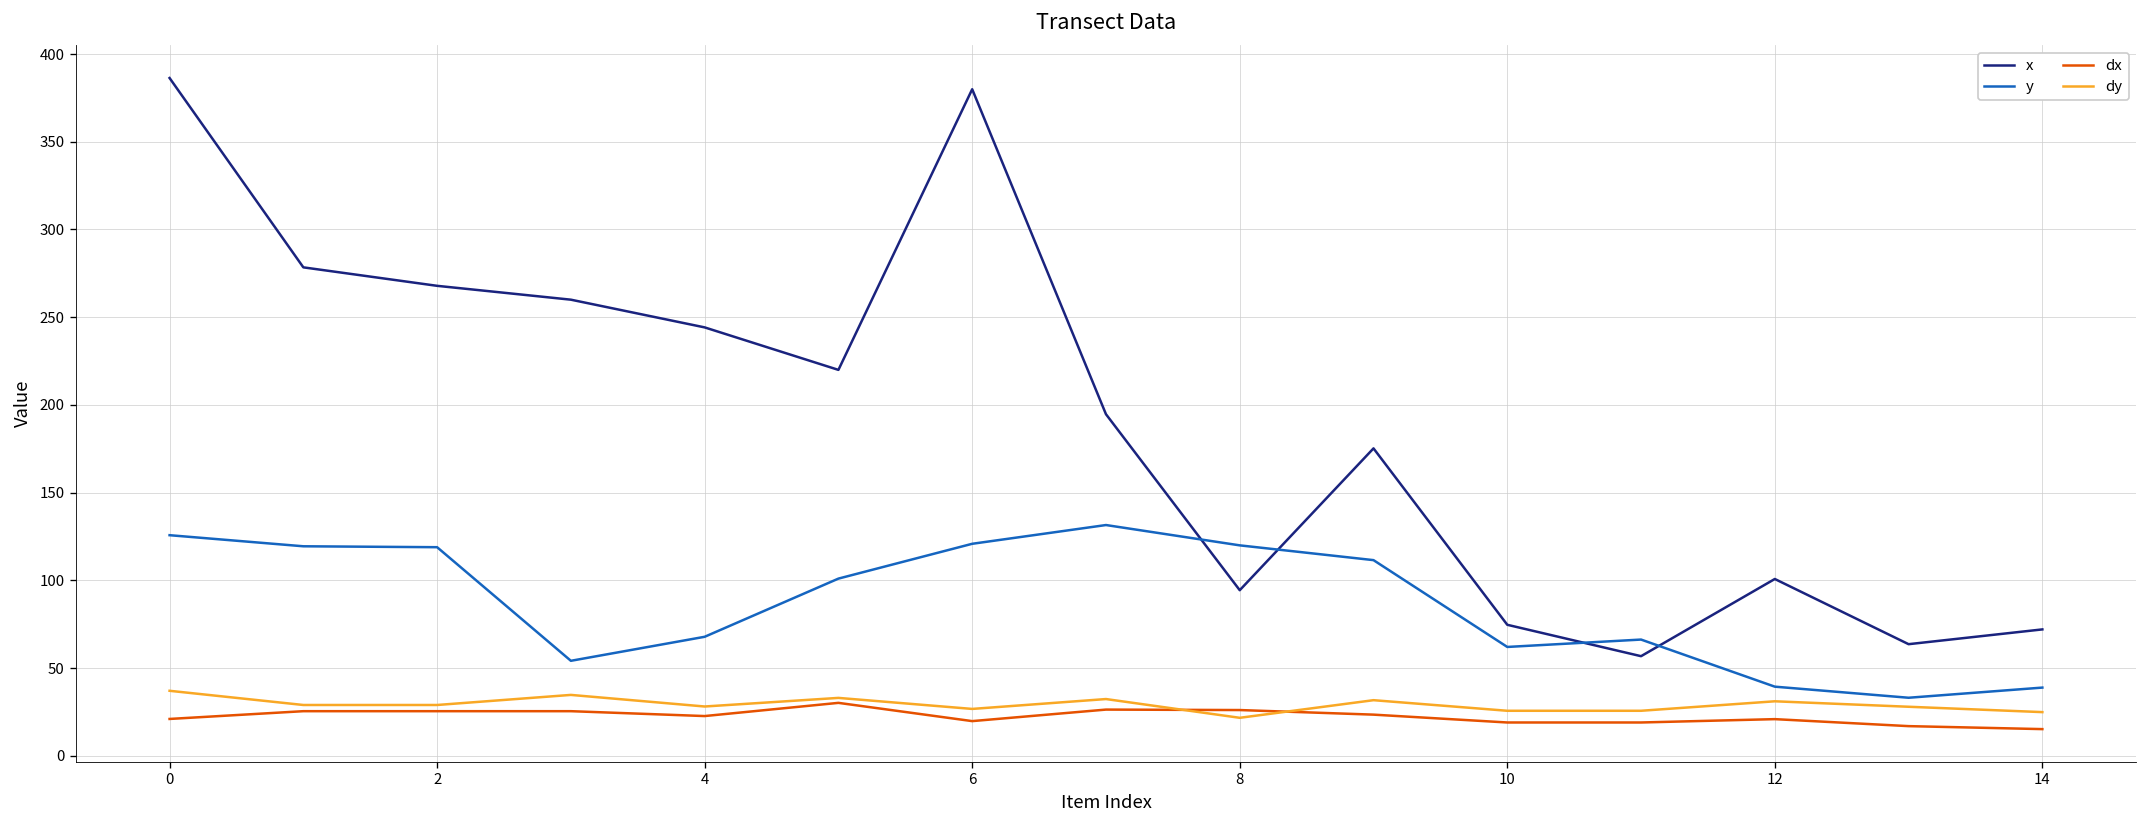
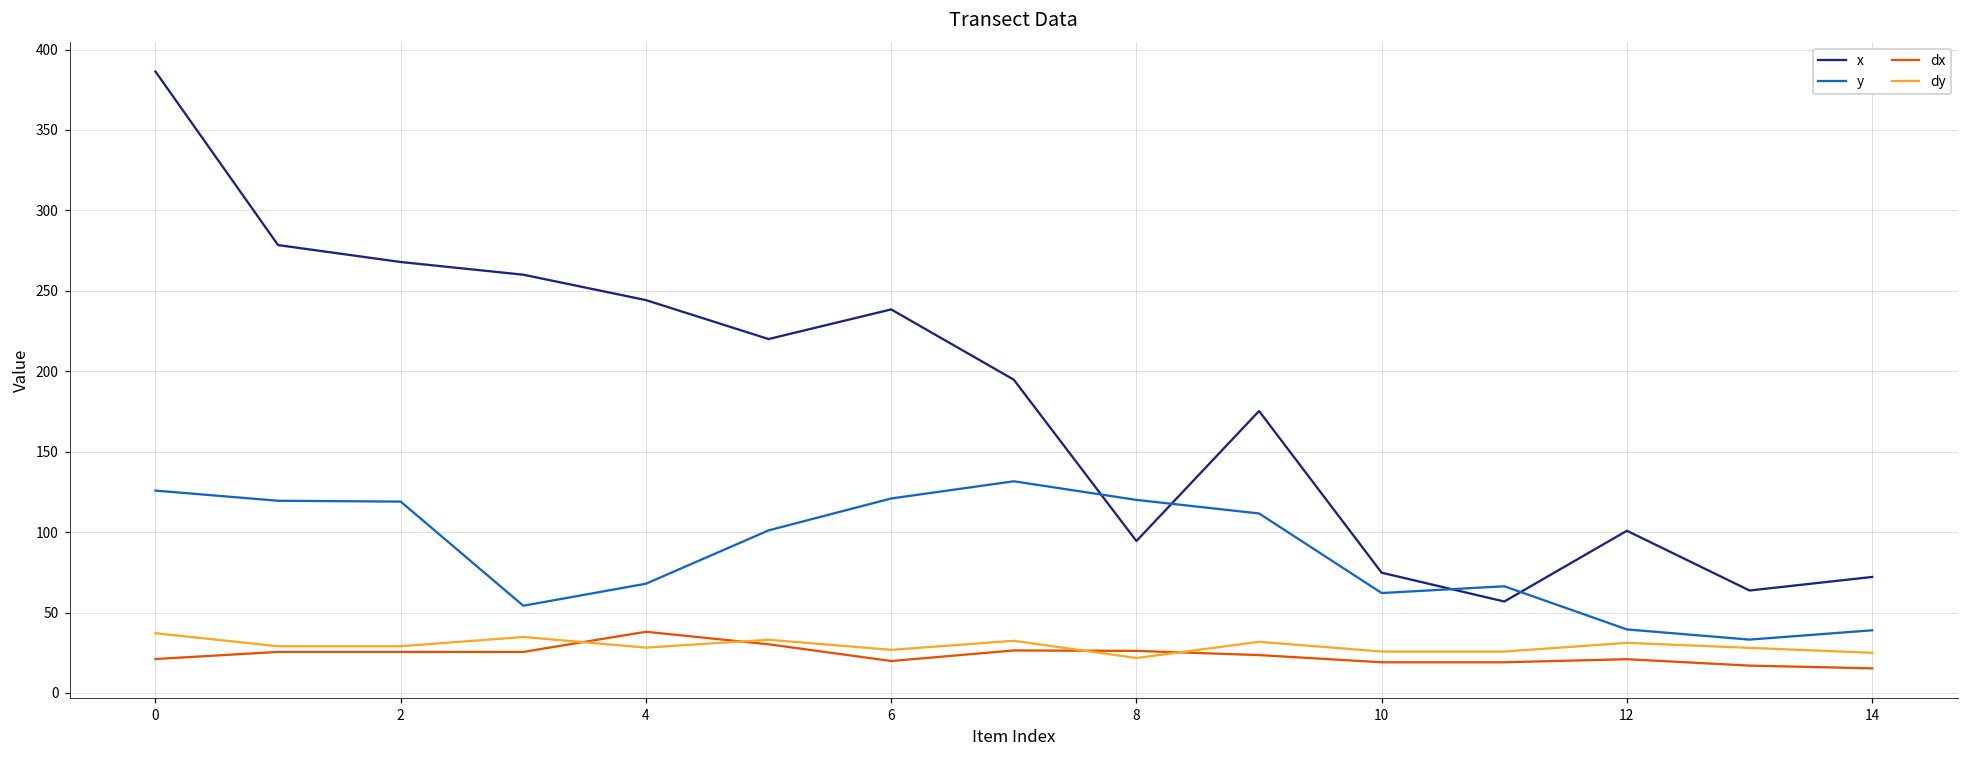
  {
    "x": {
      "0": 386,
      "2": 268,
      "4": 244,
-     "6": 380,
+     "6": 238,
      "8": 94,
      "10": 75,
      "12": 101,
      "14": 72
    },
    "y": {
      "0": 126,
      "2": 119,
      "4": 68,
      "6": 121,
      "8": 120,
      "10": 62,
      "12": 39,
      "14": 39
    },
    "dx": {
      "0": 21,
      "2": 26,
-     "4": 23,
+     "4": 38,
      "6": 20,
      "8": 26,
      "10": 19,
      "12": 21,
      "14": 15
    },
    "dy": {
      "0": 37,
      "2": 29,
      "4": 28,
      "6": 27,
      "8": 22,
      "10": 26,
      "12": 31,
      "14": 25
    }
  }
